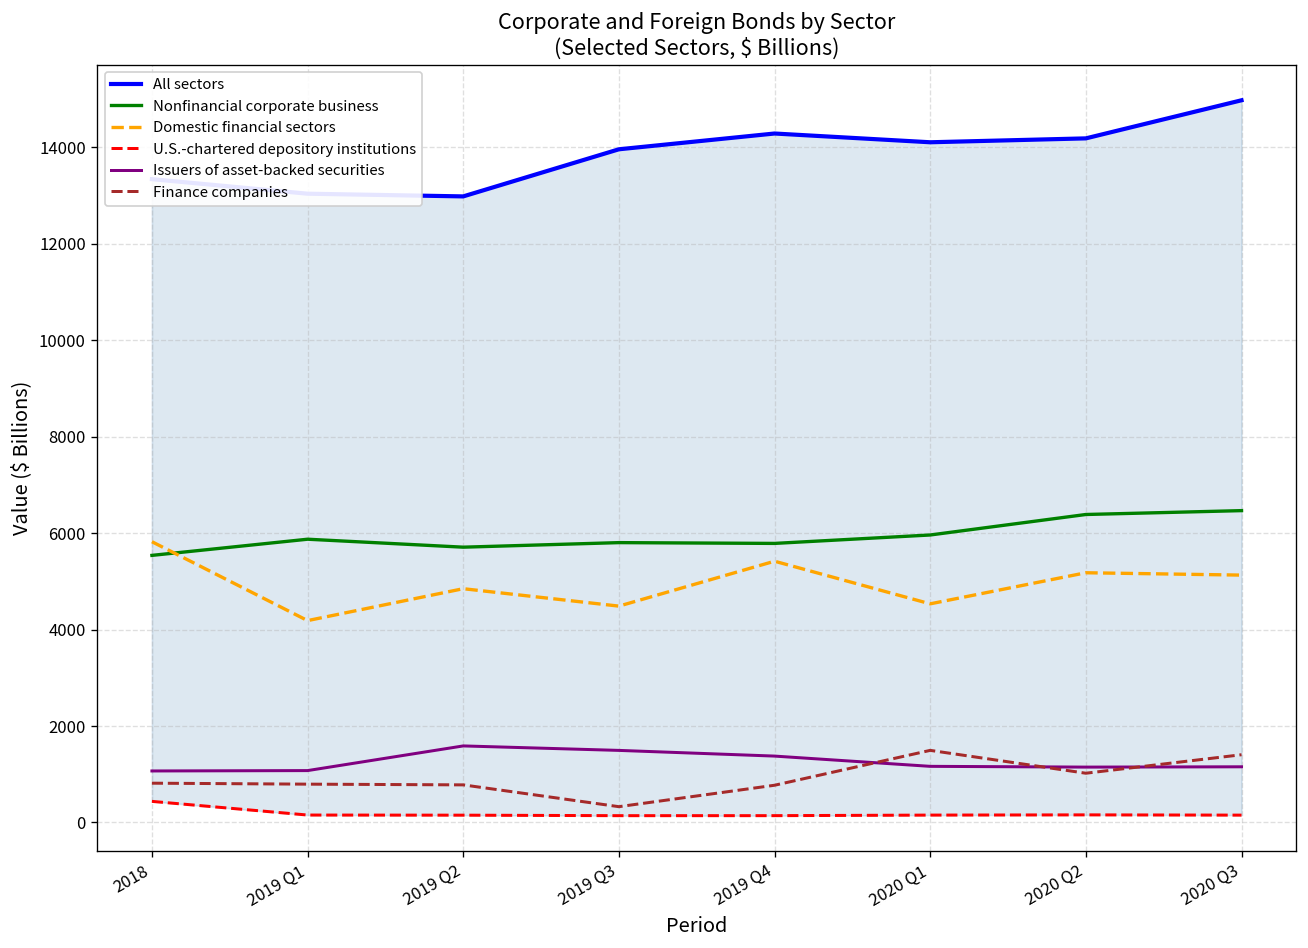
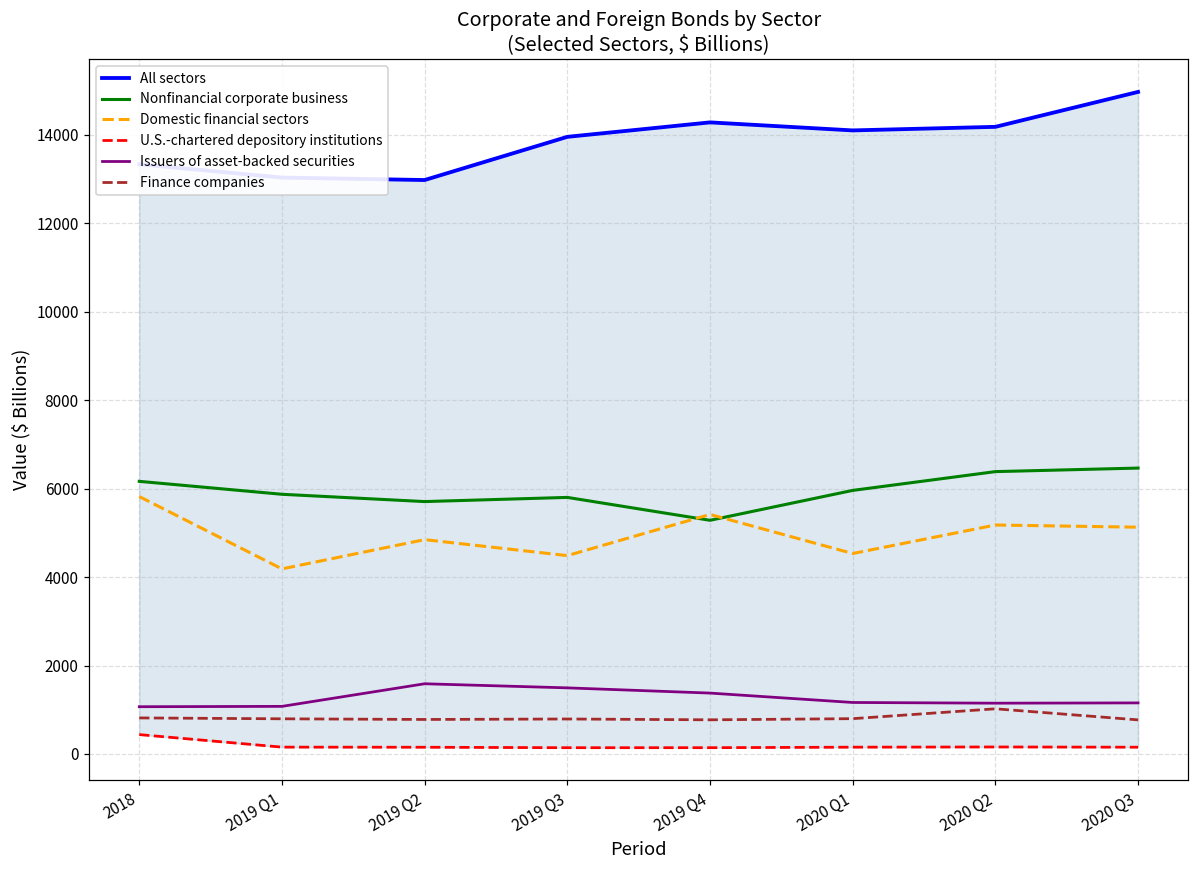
  {
    "All sectors": {
      "2019 Q2": 13000,
      "2019 Q3": 14000,
      "2019 Q4": 14300,
      "2020 Q1": 14100,
      "2020 Q2": 14200,
      "2020 Q3": 15000
    },
    "Nonfinancial corporate business": {
-     "2018": 5500,
+     "2018": 6200,
      "2019 Q1": 5900,
      "2019 Q2": 5700,
      "2019 Q3": 5800,
-     "2019 Q4": 5800,
+     "2019 Q4": 5300,
      "2020 Q1": 6000,
      "2020 Q2": 6400,
      "2020 Q3": 6500
    },
    "Domestic financial sectors": {
      "2018": 5800,
      "2019 Q1": 4200,
      "2019 Q2": 4800,
      "2019 Q3": 4500,
      "2019 Q4": 5400,
      "2020 Q1": 4500,
      "2020 Q2": 5200,
      "2020 Q3": 5100
    },
    "U.S.-chartered depository institutions": {
      "2018": 400,
      "2019 Q1": 200,
      "2019 Q2": 200,
      "2019 Q3": 100,
      "2019 Q4": 100,
      "2020 Q1": 200,
      "2020 Q2": 200,
      "2020 Q3": 200
    },
    "Issuers of asset-backed securities": {
      "2018": 1100,
      "2019 Q1": 1100,
      "2019 Q2": 1600,
      "2019 Q3": 1500,
      "2019 Q4": 1400,
      "2020 Q1": 1200,
      "2020 Q2": 1100,
      "2020 Q3": 1200
    },
    "Finance companies": {
      "2018": 800,
      "2019 Q1": 800,
      "2019 Q2": 800,
-     "2019 Q3": 300,
+     "2019 Q3": 800,
      "2019 Q4": 800,
-     "2020 Q1": 1500,
+     "2020 Q1": 800,
      "2020 Q2": 1000,
-     "2020 Q3": 1400
+     "2020 Q3": 800
    }
  }
